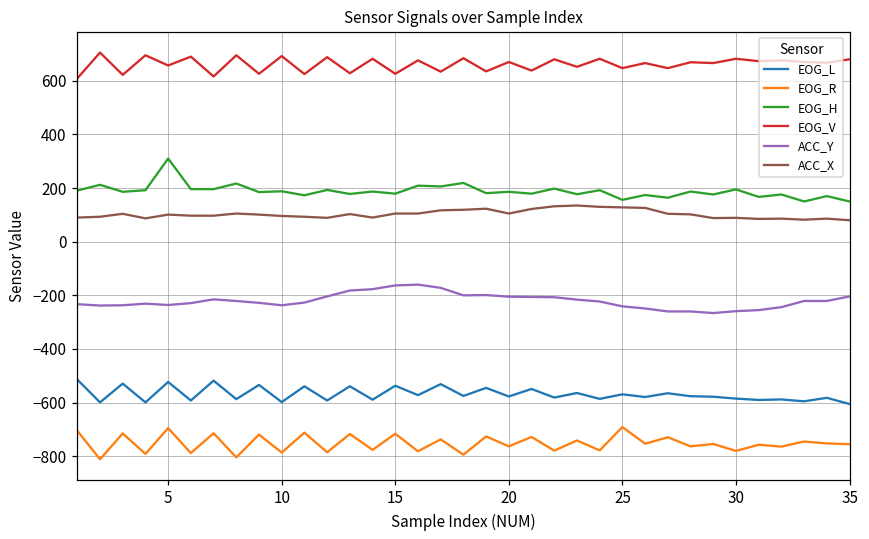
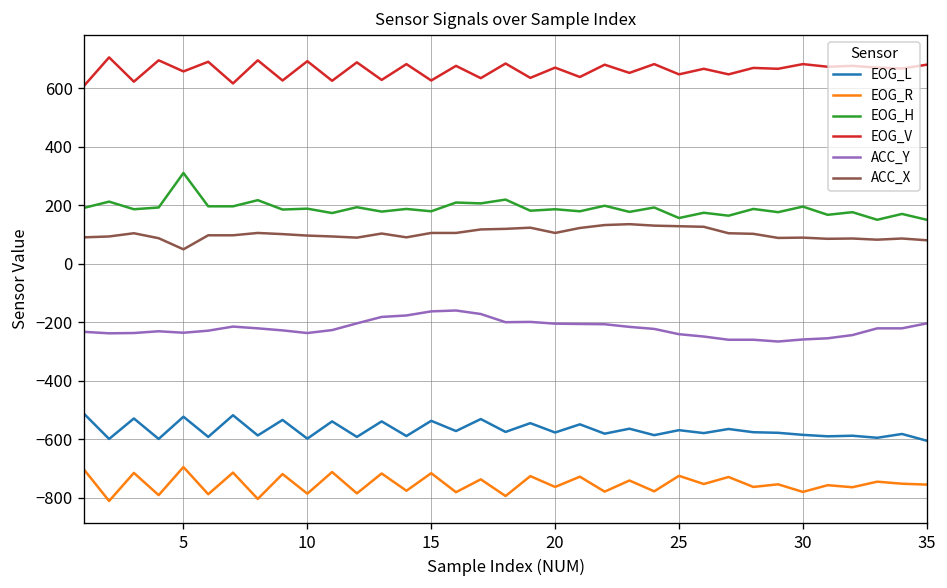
  {
    "EOG_L": {
      "5": -520,
      "10": -600,
      "15": -540,
      "20": -580,
      "25": -570,
      "30": -590,
      "35": -610
    },
    "EOG_R": {
      "5": -700,
      "10": -790,
      "15": -720,
      "20": -760,
-     "25": -690,
+     "25": -730,
      "30": -780,
      "35": -760
    },
    "EOG_H": {
      "5": 310,
      "10": 190,
      "15": 180,
      "20": 190,
      "25": 160,
      "30": 200,
      "35": 150
    },
    "EOG_V": {
      "5": 660,
      "10": 690,
      "15": 630,
      "20": 670,
      "25": 650,
      "30": 680,
      "35": 680
    },
    "ACC_Y": {
      "5": -240,
      "10": -240,
      "15": -160,
      "20": -210,
      "25": -240,
      "30": -260,
      "35": -200
    },
    "ACC_X": {
-     "5": 100,
+     "5": 50,
      "10": 100,
      "15": 110,
      "20": 110,
      "25": 130,
      "30": 90,
      "35": 80
    }
  }
